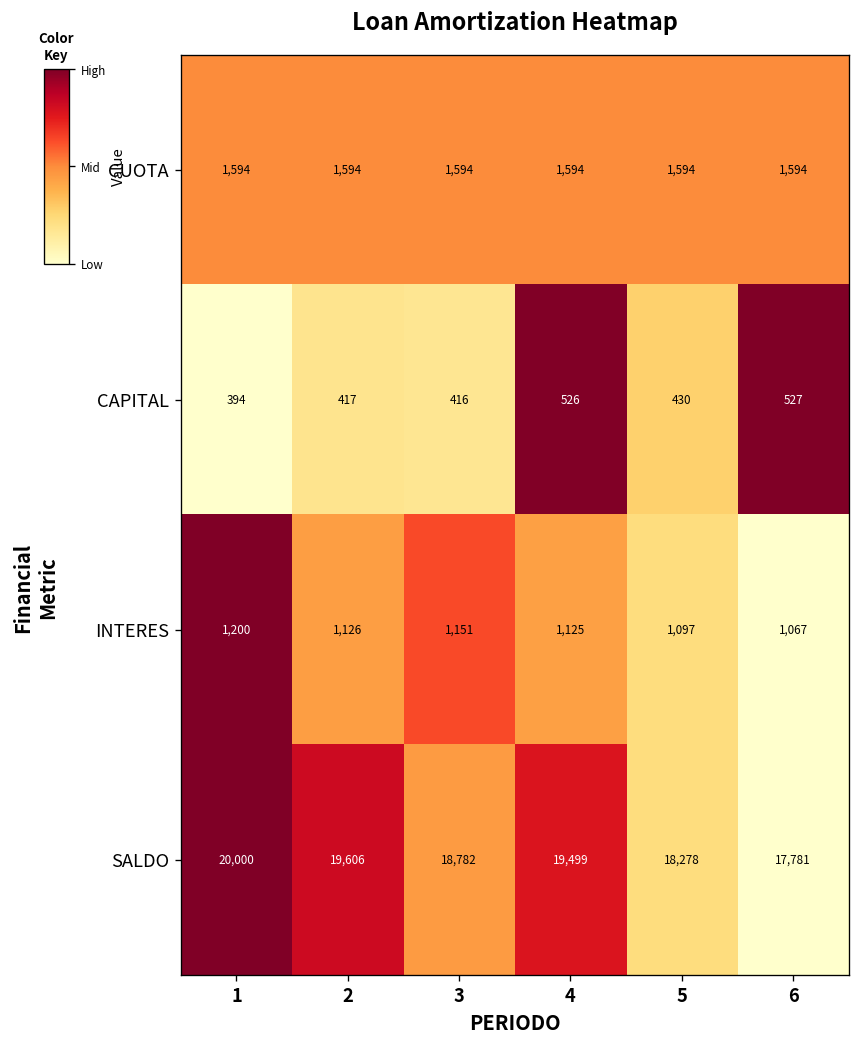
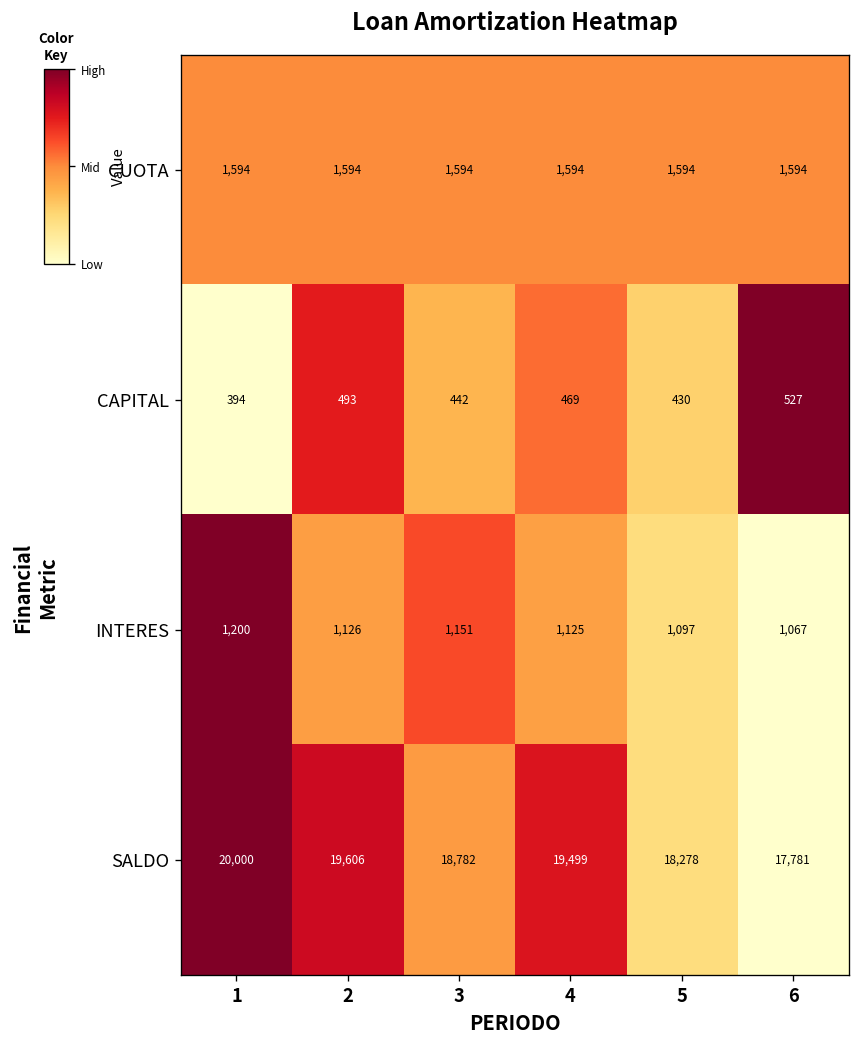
  {
    "CUOTA": {
      "1": "1,594",
      "2": "1,594",
      "3": "1,594",
      "4": "1,594",
      "5": "1,594",
      "6": "1,594"
    },
    "CAPITAL": {
      "1": "394",
-     "2": "417",
-     "3": "416",
-     "4": "526",
+     "2": "493",
+     "3": "442",
+     "4": "469",
      "5": "430",
      "6": "527"
    },
    "INTERES": {
      "1": "1,200",
      "2": "1,126",
      "3": "1,151",
      "4": "1,125",
      "5": "1,097",
      "6": "1,067"
    },
    "SALDO": {
      "1": "20,000",
      "2": "19,606",
      "3": "18,782",
      "4": "19,499",
      "5": "18,278",
      "6": "17,781"
    }
  }
